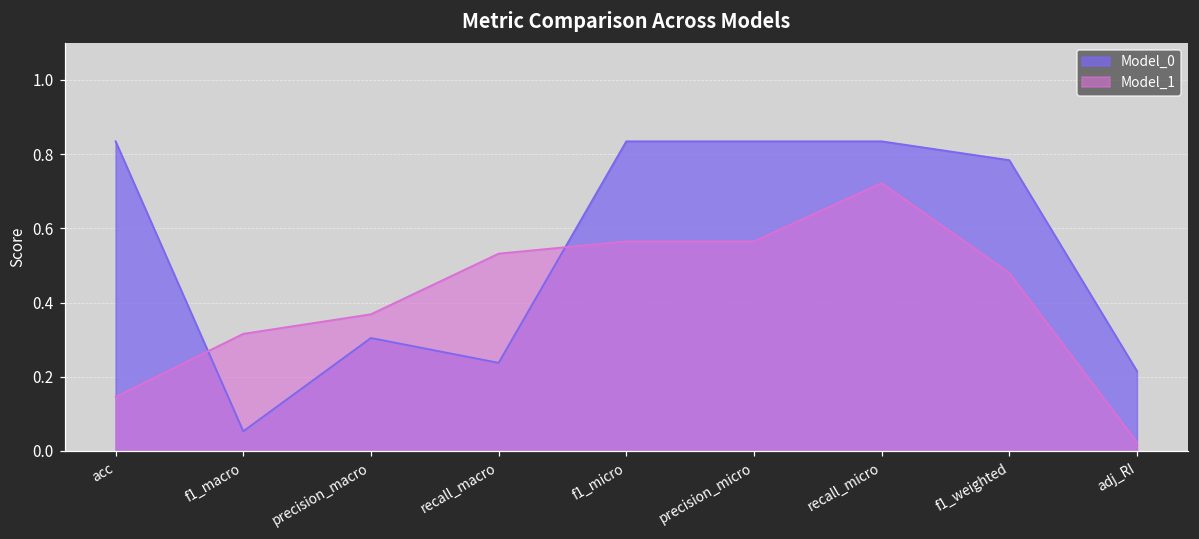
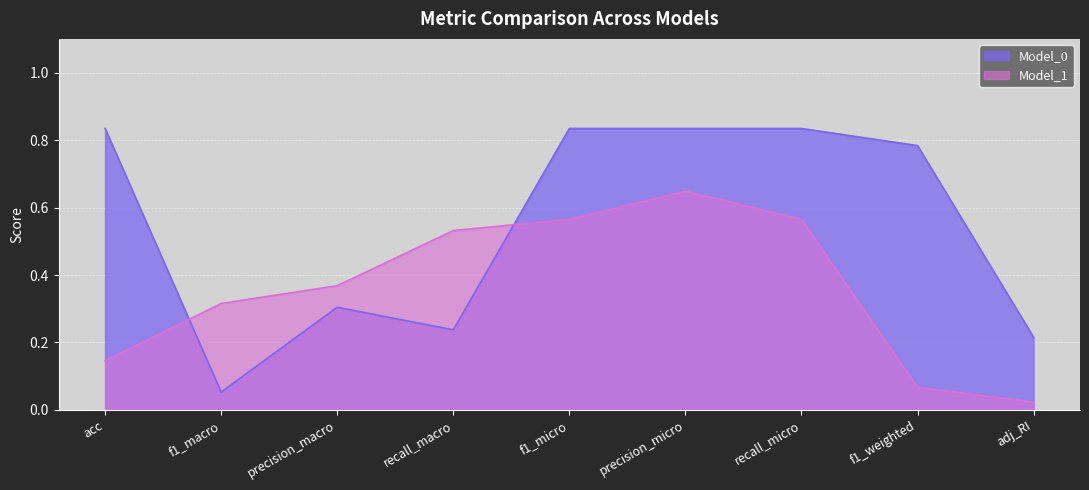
  {
    "Model_0": {
      "acc": 0.83,
      "f1_macro": 0.05,
      "precision_macro": 0.30,
      "recall_macro": 0.24,
      "f1_micro": 0.83,
      "precision_micro": 0.83,
      "recall_micro": 0.83,
      "f1_weighted": 0.78,
      "adj_RI": 0.22
    },
    "Model_1": {
      "acc": 0.15,
      "f1_macro": 0.32,
      "precision_macro": 0.37,
      "recall_macro": 0.53,
      "f1_micro": 0.56,
-     "precision_micro": 0.56,
-     "recall_micro": 0.72,
-     "f1_weighted": 0.48,
+     "precision_micro": 0.65,
+     "recall_micro": 0.56,
+     "f1_weighted": 0.07,
      "adj_RI": 0.02
    }
  }
